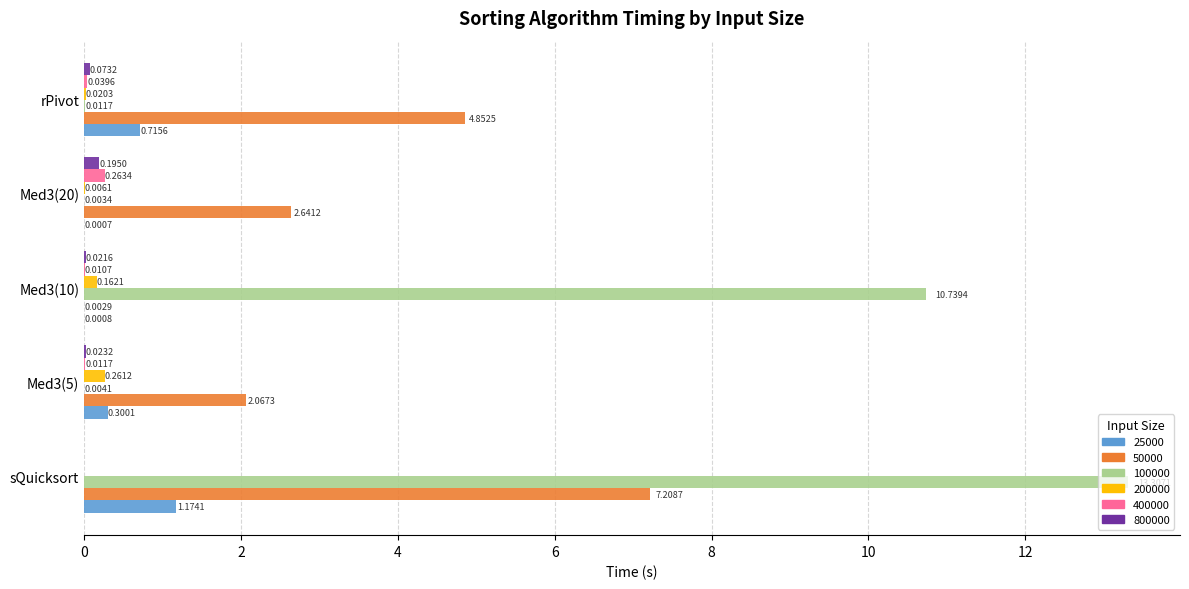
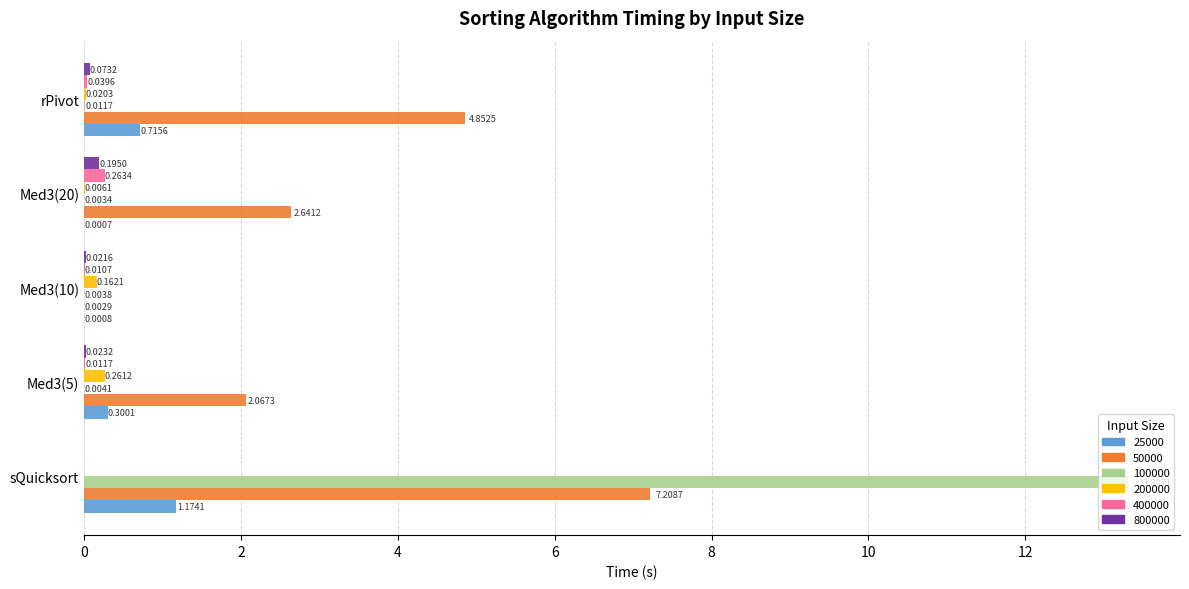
  {
    "25000": {
      "rPivot": 0.7156,
      "Med3(20)": 0.0007,
      "Med3(10)": 0.0008,
      "Med3(5)": 0.3001,
      "sQuicksort": 1.1741
    },
    "50000": {
      "rPivot": 4.8525,
      "Med3(20)": 2.6412,
      "Med3(10)": 0.0029,
      "Med3(5)": 2.0673,
      "sQuicksort": 7.2087
    },
    "100000": {
      "rPivot": 0.0117,
      "Med3(20)": 0.0034,
-     "Med3(10)": 10.7394,
+     "Med3(10)": 0.0038,
      "Med3(5)": 0.0041
    },
    "200000": {
      "rPivot": 0.0203,
      "Med3(20)": 0.0061,
      "Med3(10)": 0.1621,
      "Med3(5)": 0.2612
    },
    "400000": {
      "rPivot": 0.0396,
      "Med3(20)": 0.2634,
      "Med3(10)": 0.0107,
      "Med3(5)": 0.0117
    },
    "800000": {
      "rPivot": 0.0732,
      "Med3(20)": 0.1950,
      "Med3(10)": 0.0216,
      "Med3(5)": 0.0232
    }
  }
